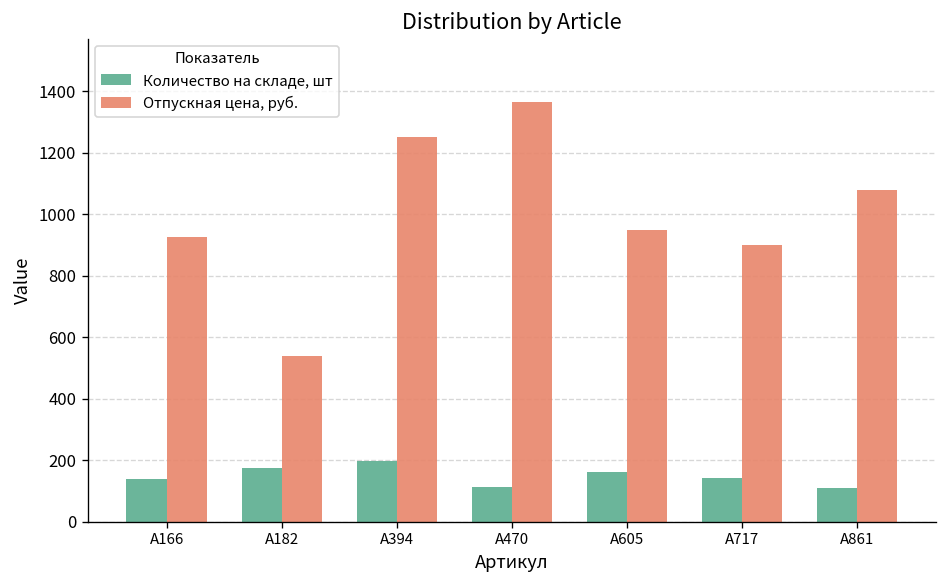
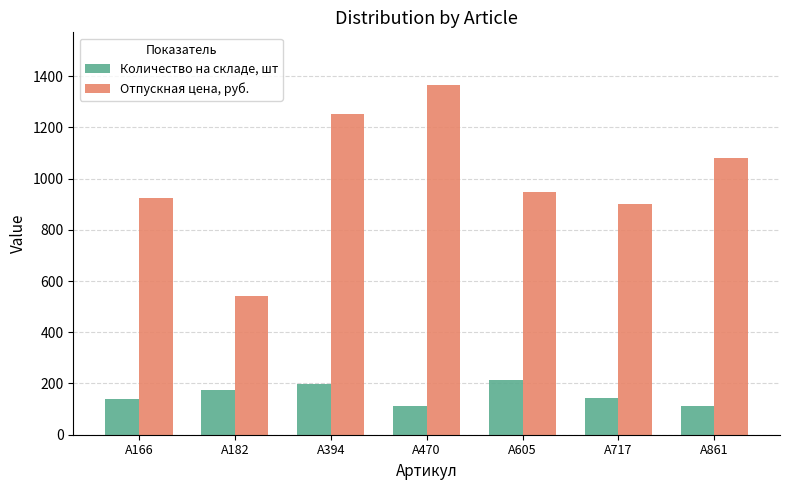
  {
    "Количество на складе, шт": {
      "A166": 140,
      "A182": 170,
      "A394": 200,
      "A470": 110,
-     "A605": 160,
+     "A605": 210,
      "A717": 140,
      "A861": 110
    },
    "Отпускная цена, руб.": {
      "A166": 930,
      "A182": 540,
      "A394": 1250,
      "A470": 1370,
      "A605": 950,
      "A717": 900,
      "A861": 1080
    }
  }
